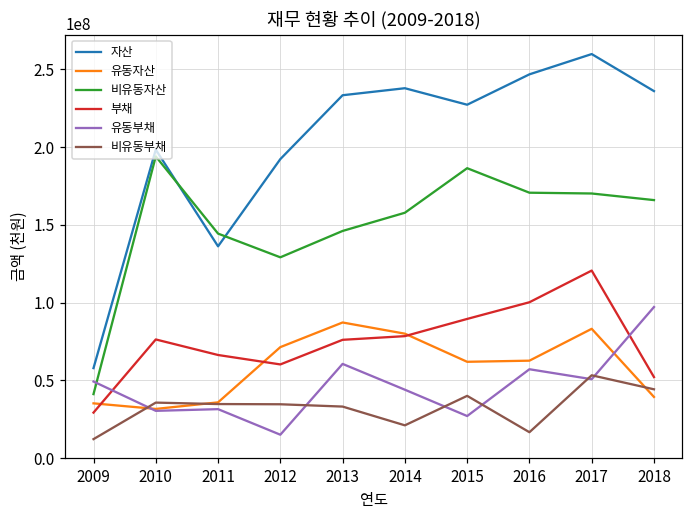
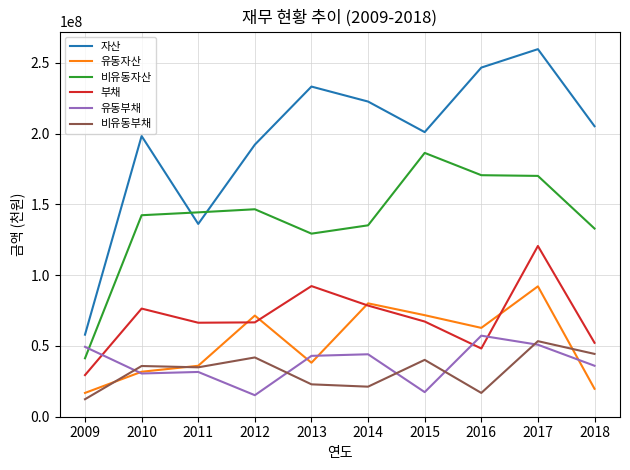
  {
    "자산": {
      "2009": 58000000,
      "2010": 198000000,
      "2011": 136000000,
      "2012": 192000000,
      "2013": 233000000,
-     "2014": 238000000,
-     "2015": 227000000,
+     "2014": 223000000,
+     "2015": 201000000,
      "2016": 247000000,
      "2017": 260000000,
-     "2018": 236000000
+     "2018": 205000000
    },
    "유동자산": {
-     "2009": 35000000,
+     "2009": 17000000,
      "2012": 71000000,
-     "2013": 87000000,
-     "2015": 62000000,
+     "2013": 38000000,
+     "2015": 72000000,
      "2016": 63000000,
-     "2017": 83000000,
-     "2018": 39000000
+     "2017": 92000000,
+     "2018": 20000000
    },
    "비유동자산": {
      "2009": 41000000,
-     "2010": 194000000,
+     "2010": 142000000,
      "2011": 144000000,
-     "2012": 129000000,
-     "2013": 146000000,
-     "2014": 158000000,
+     "2012": 147000000,
+     "2013": 129000000,
+     "2014": 135000000,
      "2015": 186000000,
      "2016": 171000000,
      "2017": 170000000,
-     "2018": 166000000
+     "2018": 133000000
    },
    "부채": {
      "2009": 29000000,
      "2010": 76000000,
      "2011": 66000000,
-     "2012": 60000000,
-     "2013": 76000000,
-     "2015": 90000000,
-     "2016": 100000000,
+     "2012": 67000000,
+     "2013": 92000000,
+     "2015": 67000000,
+     "2016": 48000000,
      "2017": 121000000,
      "2018": 52000000
    },
    "유동부채": {
      "2009": 49000000,
      "2011": 32000000,
      "2012": 15000000,
-     "2013": 61000000,
+     "2013": 43000000,
      "2014": 44000000,
-     "2015": 27000000,
+     "2015": 17000000,
      "2016": 57000000,
      "2017": 51000000,
-     "2018": 97000000
+     "2018": 36000000
    },
    "비유동부채": {
      "2009": 12000000,
      "2010": 36000000,
-     "2012": 35000000,
-     "2013": 33000000,
+     "2012": 42000000,
+     "2013": 23000000,
      "2014": 21000000,
      "2015": 40000000,
      "2016": 17000000,
      "2017": 53000000,
      "2018": 44000000
    }
  }
